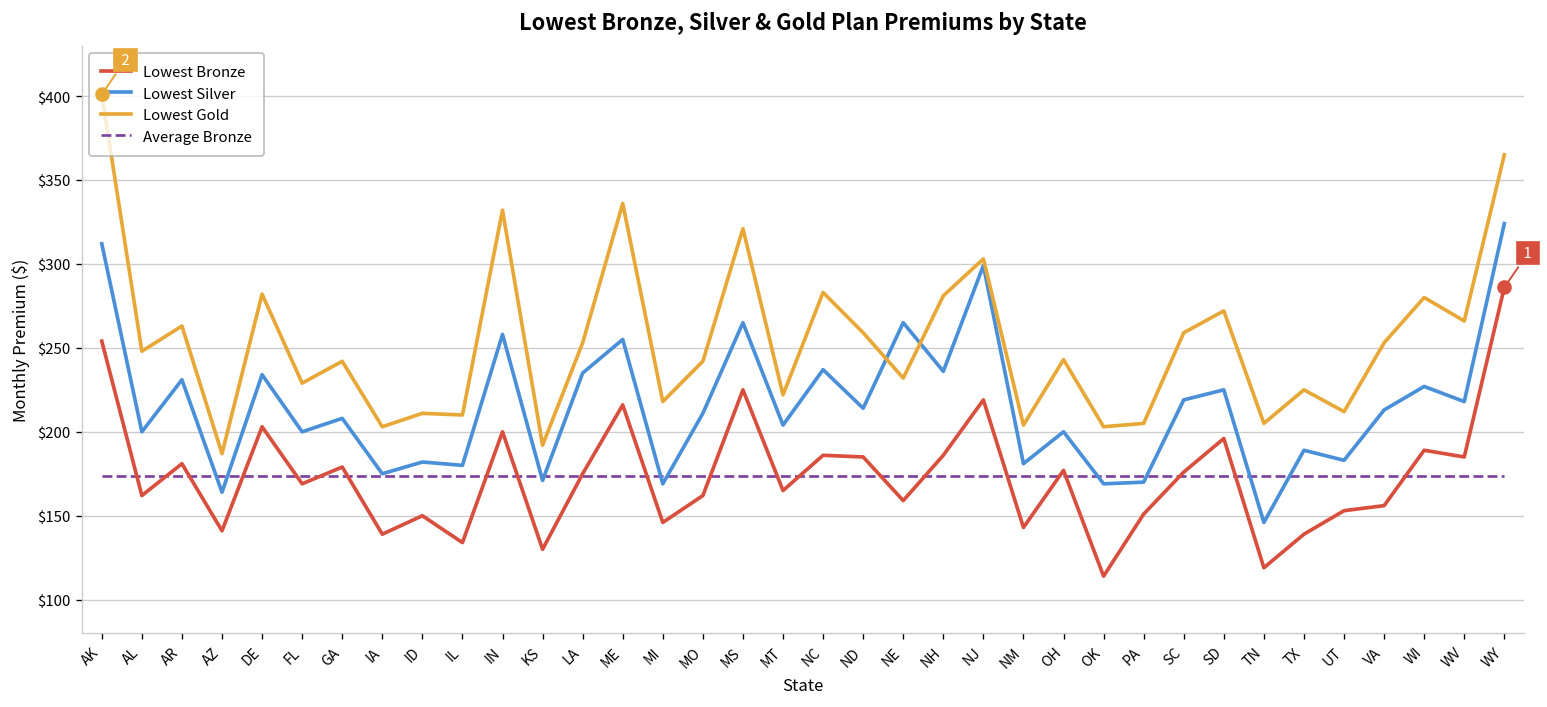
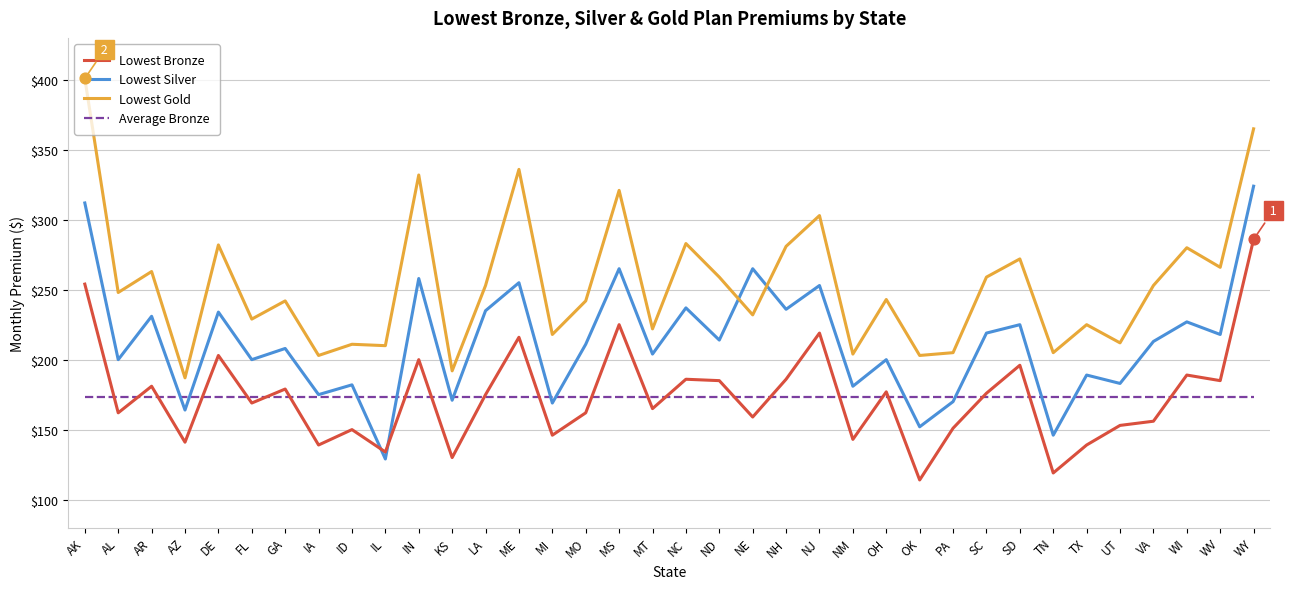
  {
    "Lowest Silver": {
      "AK": "$312",
      "AL": "$200",
      "AR": "$231",
      "AZ": "$164",
      "DE": "$234",
      "FL": "$200",
      "GA": "$208",
      "ID": "$182",
-     "IL": "$180",
+     "IL": "$129",
      "IN": "$258",
      "KS": "$171",
      "LA": "$235",
      "ME": "$255",
      "MI": "$169",
      "MO": "$211",
      "MS": "$265",
      "MT": "$204",
      "NC": "$237",
      "ND": "$214",
      "NE": "$265",
      "NH": "$236",
-     "NJ": "$299",
+     "NJ": "$253",
      "NM": "$181",
      "OH": "$200",
-     "OK": "$169",
+     "OK": "$152",
      "PA": "$170",
      "SC": "$219",
      "SD": "$225",
      "TN": "$146",
      "TX": "$189",
      "UT": "$183",
      "VA": "$213",
      "WI": "$227",
      "WV": "$218",
      "WY": "$324"
    },
    "Average Bronze": {
      "AK": "$174",
      "AL": "$174",
      "AR": "$174",
      "AZ": "$174",
      "DE": "$174",
      "FL": "$174",
      "GA": "$174",
      "ID": "$174",
      "IL": "$174",
      "IN": "$174",
      "KS": "$174",
      "ME": "$174",
      "MI": "$174",
      "MO": "$174",
      "MS": "$174",
      "MT": "$174",
      "NC": "$174",
      "ND": "$174",
      "NE": "$174",
      "NH": "$174",
      "NJ": "$174",
      "NM": "$174",
      "OH": "$174",
      "OK": "$174",
      "PA": "$174",
      "SC": "$174",
      "SD": "$174",
      "TN": "$174",
      "TX": "$174",
      "UT": "$174",
      "VA": "$174",
      "WI": "$174",
      "WV": "$174",
      "WY": "$174"
    }
  }
